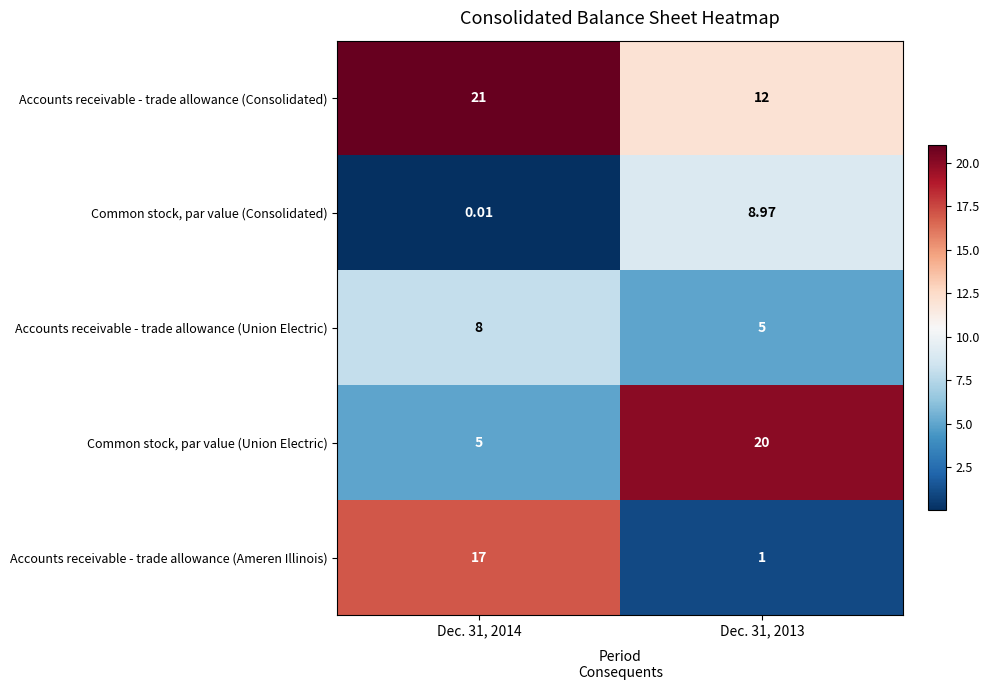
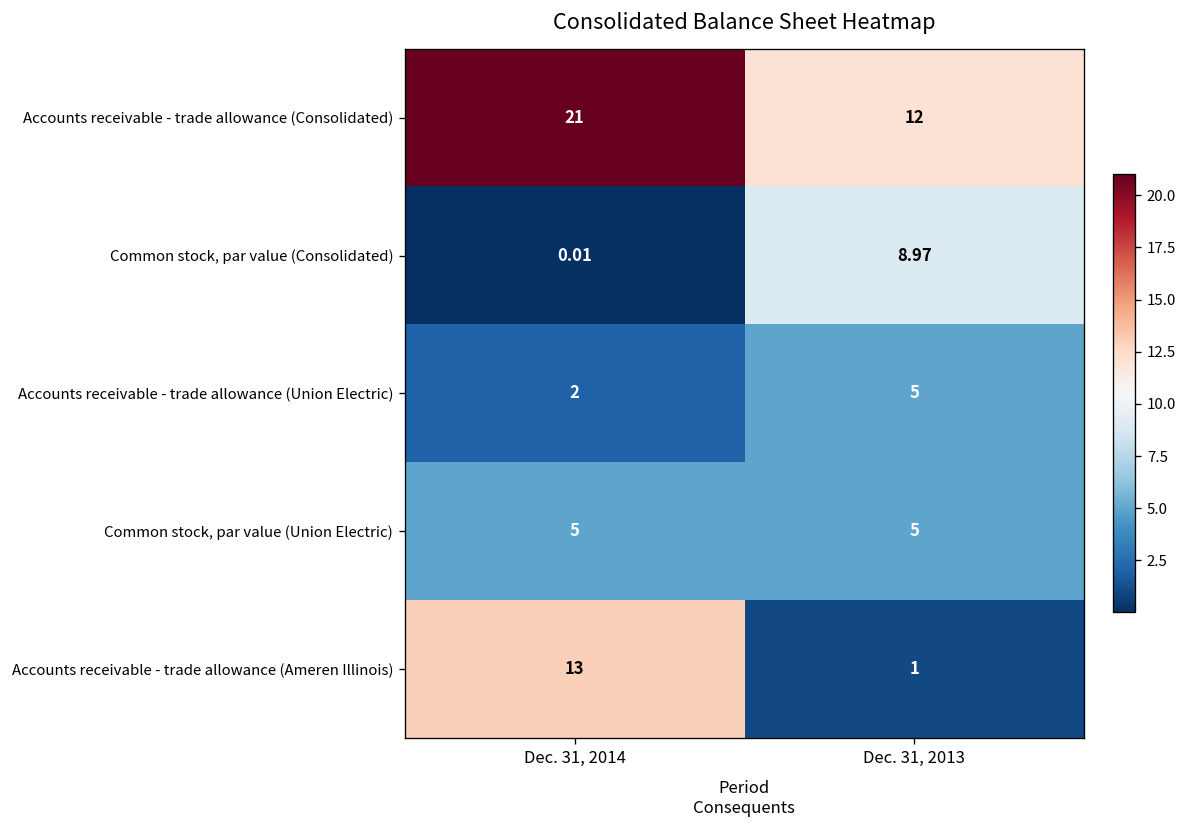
  {
    "Accounts receivable - trade allowance (Consolidated)": {
      "Dec. 31, 2014": 21,
      "Dec. 31, 2013": 12
    },
    "Common stock, par value (Consolidated)": {
      "Dec. 31, 2014": 0.01,
      "Dec. 31, 2013": 8.97
    },
    "Accounts receivable - trade allowance (Union Electric)": {
-     "Dec. 31, 2014": 8,
+     "Dec. 31, 2014": 2,
      "Dec. 31, 2013": 5
    },
    "Common stock, par value (Union Electric)": {
      "Dec. 31, 2014": 5,
-     "Dec. 31, 2013": 20
+     "Dec. 31, 2013": 5
    },
    "Accounts receivable - trade allowance (Ameren Illinois)": {
-     "Dec. 31, 2014": 17,
+     "Dec. 31, 2014": 13,
      "Dec. 31, 2013": 1
    }
  }
